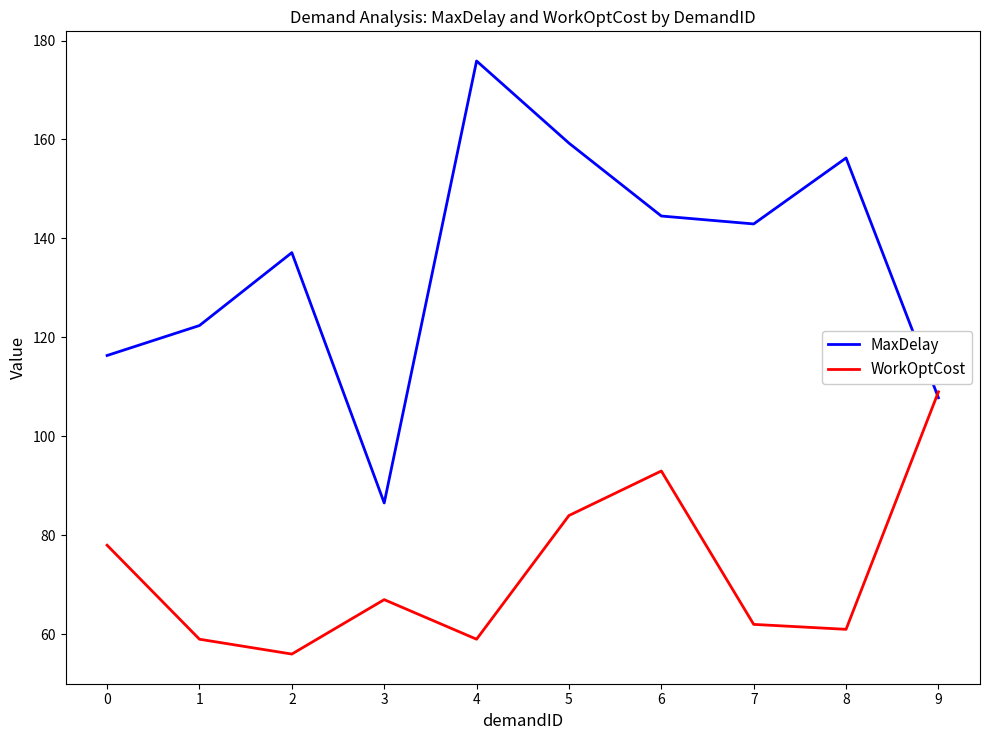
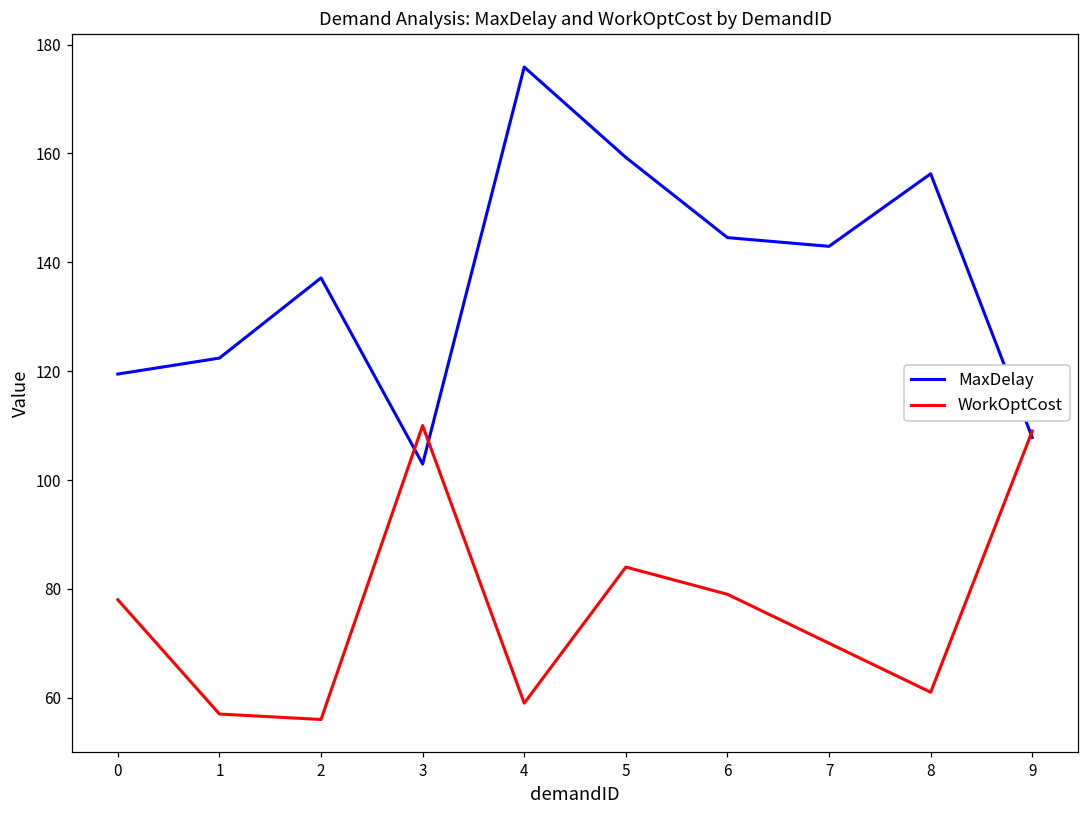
  {
    "MaxDelay": {
-     "0": 116,
+     "0": 119,
      "1": 122,
      "2": 137,
-     "3": 87,
+     "3": 103,
      "4": 176,
      "5": 159,
      "6": 145,
      "7": 143,
      "8": 156,
      "9": 108
    },
    "WorkOptCost": {
      "0": 78,
-     "1": 59,
+     "1": 57,
      "2": 56,
-     "3": 67,
+     "3": 110,
      "4": 59,
      "5": 84,
-     "6": 93,
-     "7": 62,
+     "6": 79,
+     "7": 70,
      "8": 61,
      "9": 109
    }
  }
